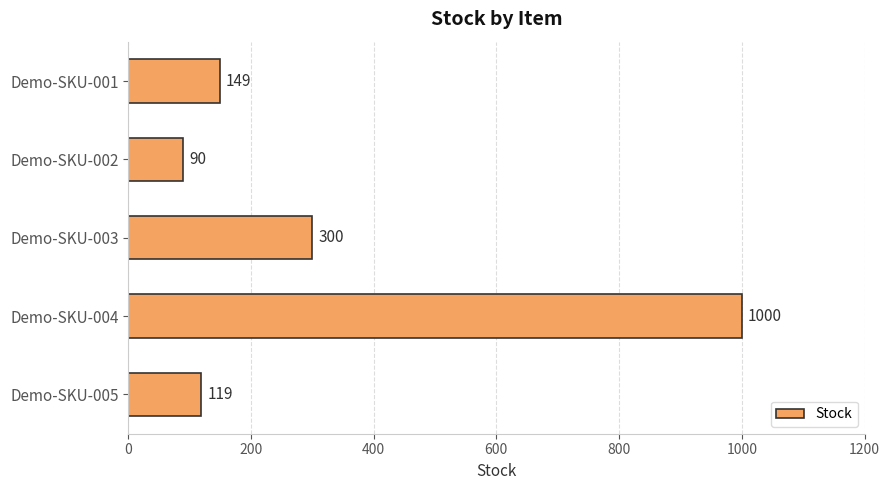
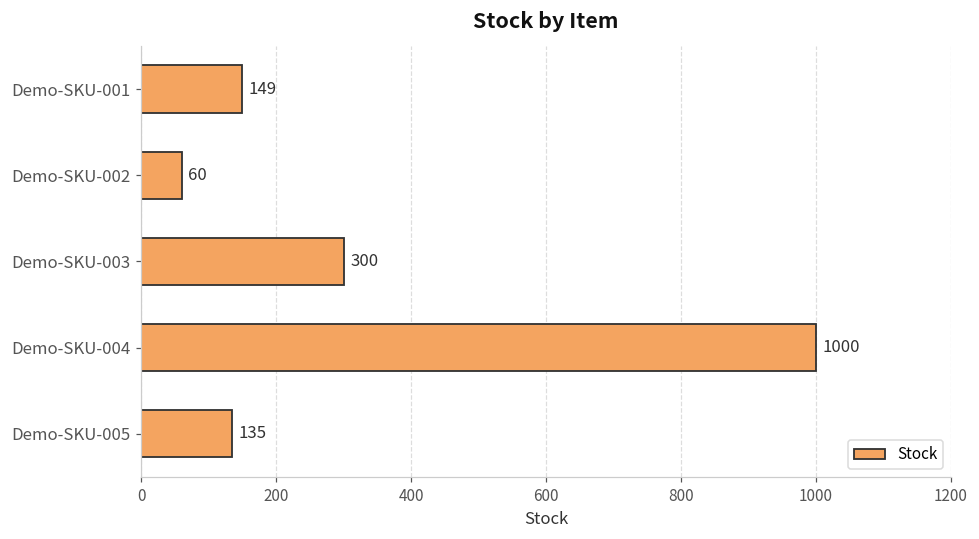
  {
    "Demo-SKU-001": 149,
-   "Demo-SKU-002": 90,
+   "Demo-SKU-002": 60,
    "Demo-SKU-003": 300,
    "Demo-SKU-004": 1000,
-   "Demo-SKU-005": 119
+   "Demo-SKU-005": 135
  }
